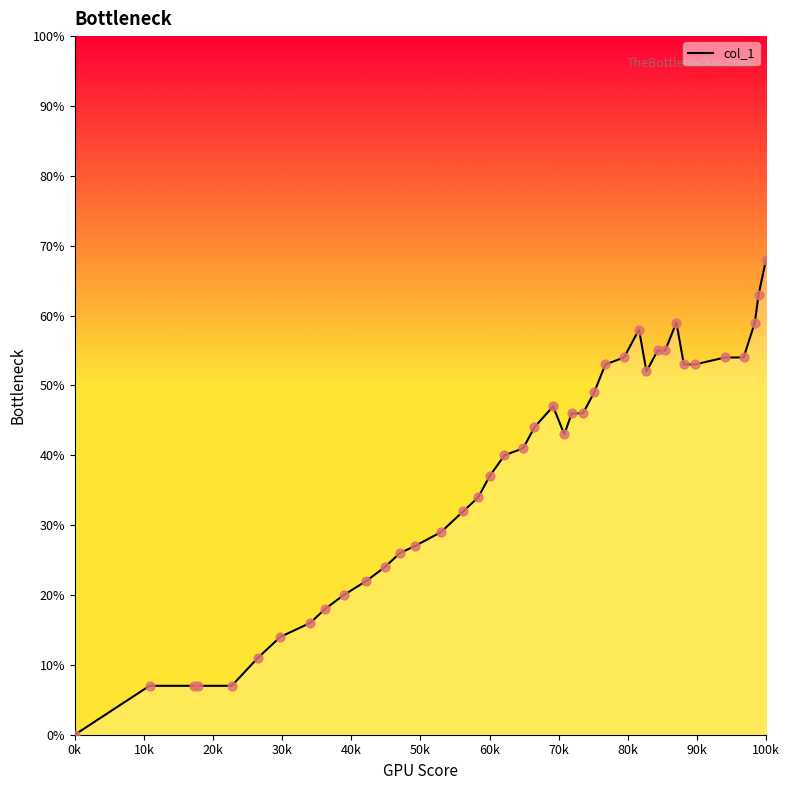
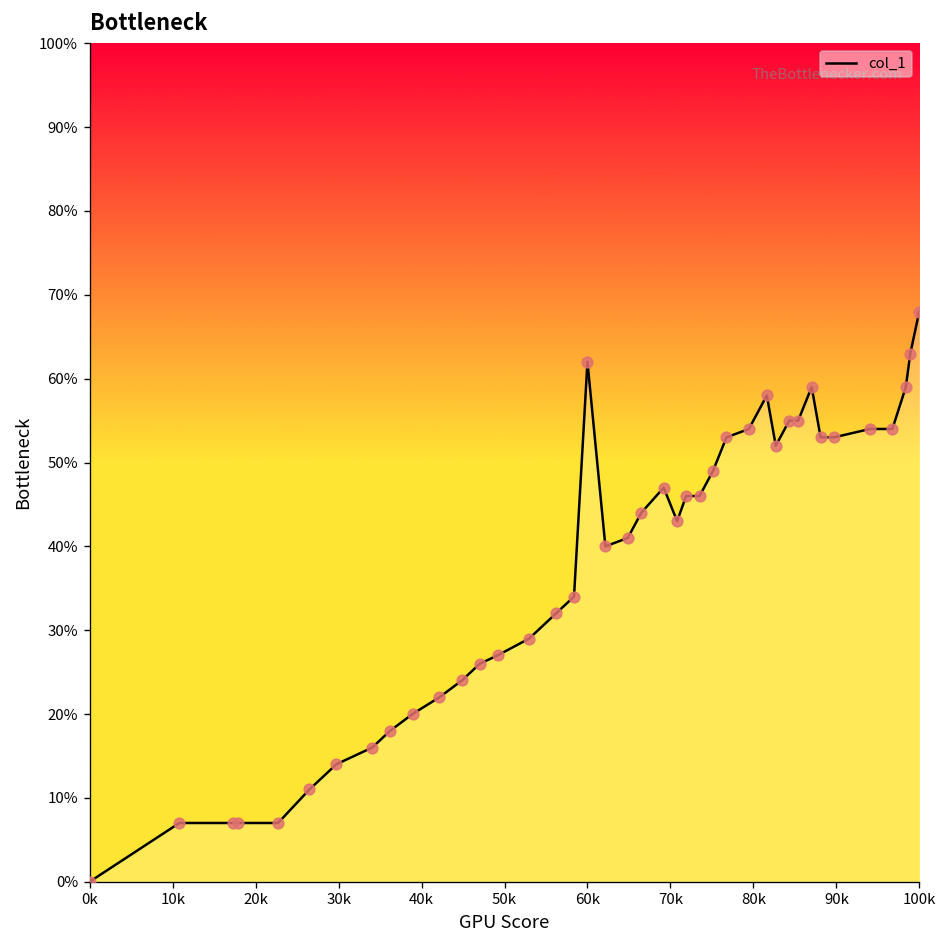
  {
    "0k": "0%",
-   "60k": "37%",
+   "60k": "62%",
    "100k": "68%"
  }
